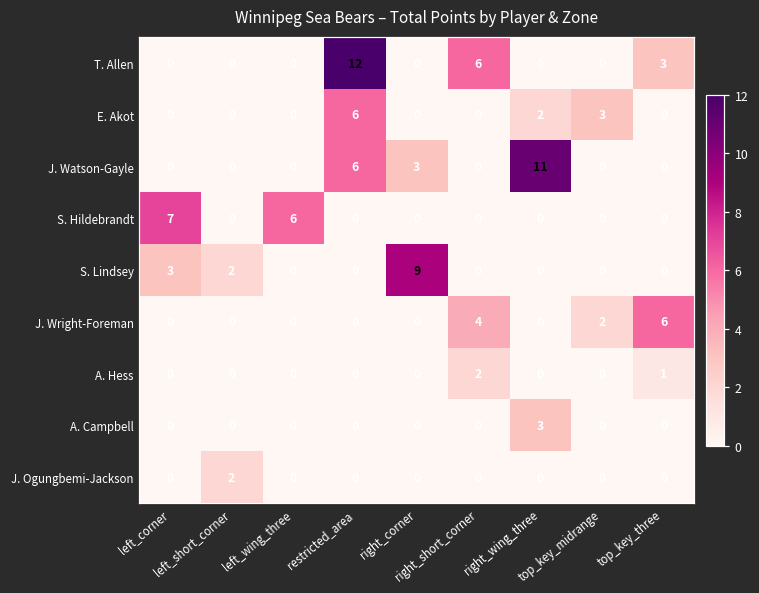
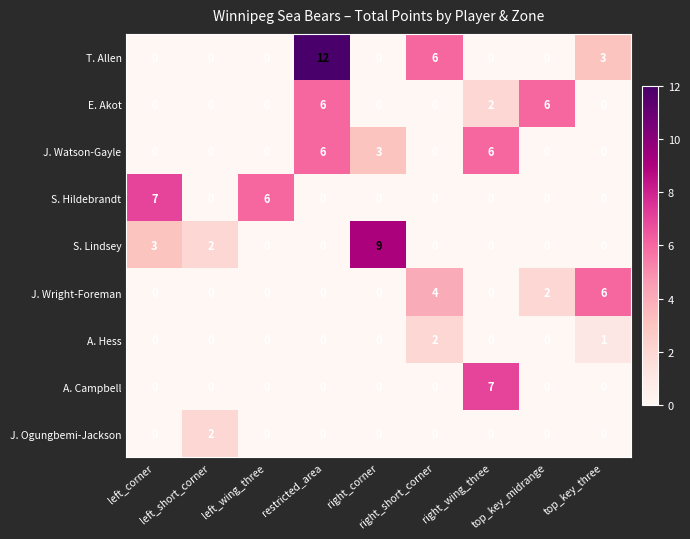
  {
    "T. Allen": {
      "restricted_area": 12,
      "right_short_corner": 6,
      "top_key_three": 3
    },
    "E. Akot": {
      "restricted_area": 6,
-     "top_key_midrange": 3
+     "top_key_midrange": 6
    },
    "J. Watson-Gayle": {
      "restricted_area": 6,
      "right_corner": 3,
-     "right_wing_three": 11
+     "right_wing_three": 6
    },
    "S. Hildebrandt": {
      "left_corner": 7,
      "left_wing_three": 6
    },
    "S. Lindsey": {
      "left_corner": 3,
      "right_corner": 9
    },
    "J. Wright-Foreman": {
      "right_short_corner": 4,
      "top_key_three": 6
    },
    "A. Campbell": {
-     "right_wing_three": 3
+     "right_wing_three": 7
    }
  }
